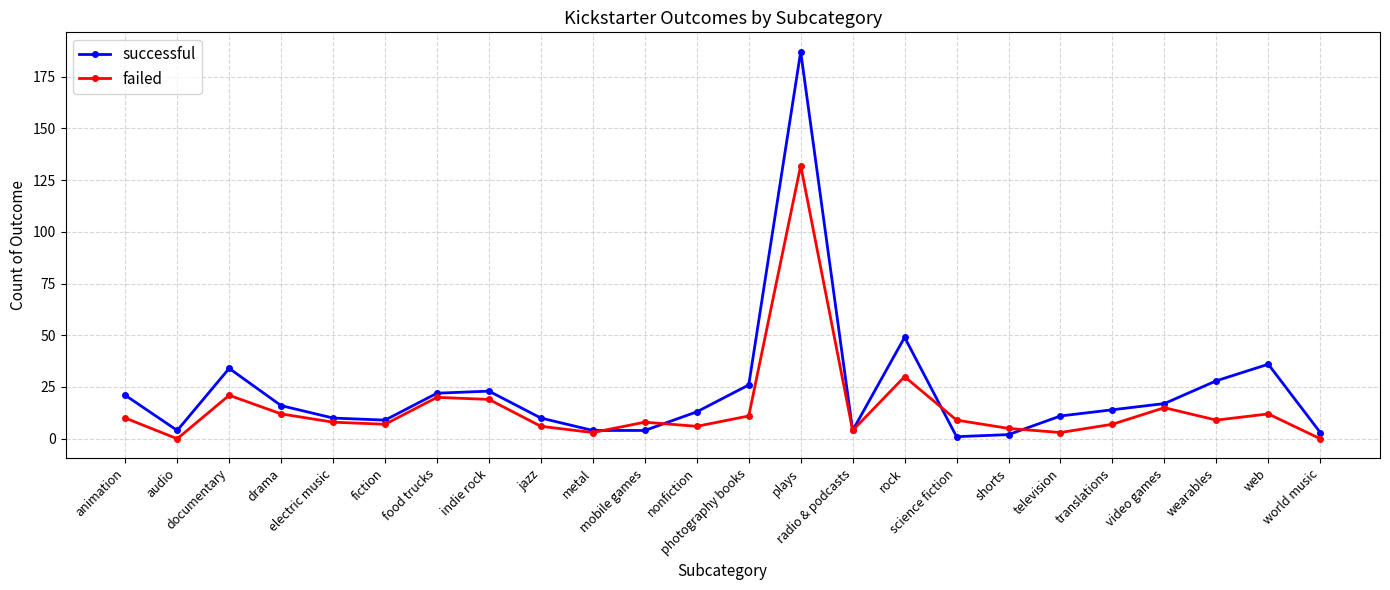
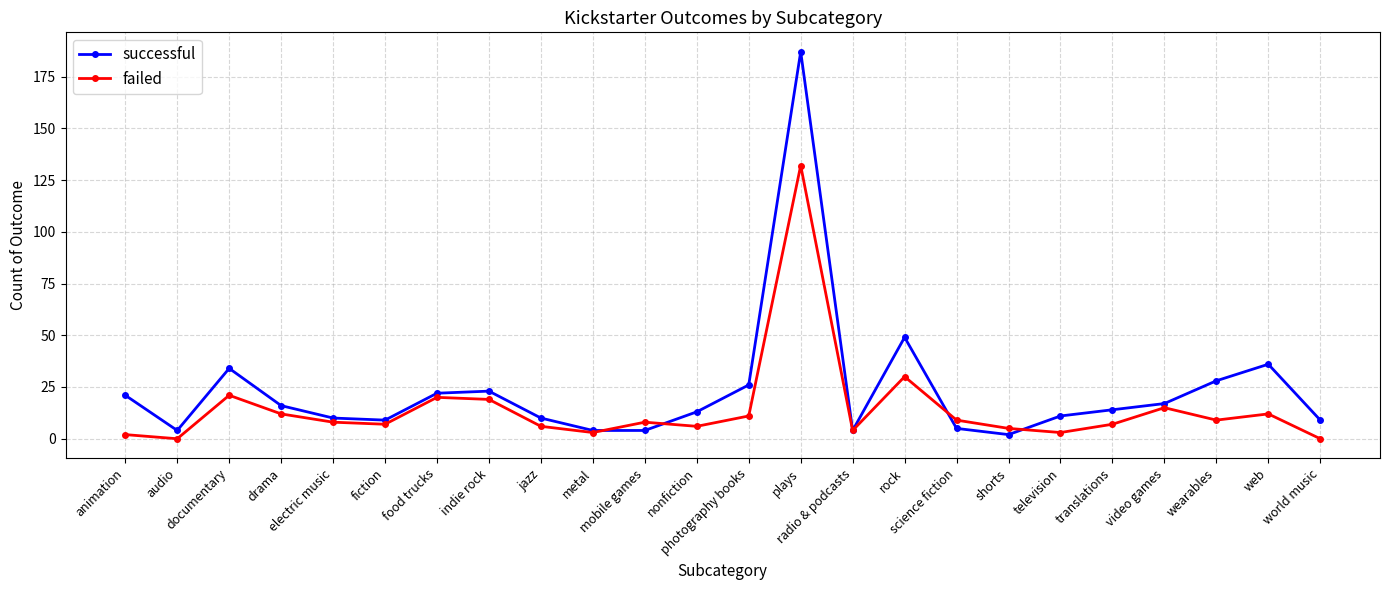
  {
    "successful": {
      "animation": 21,
      "audio": 4,
      "documentary": 34,
      "drama": 16,
      "electric music": 10,
      "fiction": 9,
      "food trucks": 22,
      "indie rock": 23,
      "jazz": 10,
      "mobile games": 4,
      "nonfiction": 13,
      "photography books": 26,
      "plays": 187,
      "rock": 49,
-     "science fiction": 1,
+     "science fiction": 5,
      "shorts": 2,
      "television": 11,
      "translations": 14,
      "video games": 17,
      "wearables": 28,
      "web": 36,
-     "world music": 3
+     "world music": 9
    },
    "failed": {
-     "animation": 10,
+     "animation": 2,
      "audio": 0,
      "documentary": 21,
      "drama": 12,
      "electric music": 8,
      "fiction": 7,
      "food trucks": 20,
      "indie rock": 19,
      "jazz": 6,
      "mobile games": 8,
      "nonfiction": 6,
      "photography books": 11,
      "plays": 132,
      "rock": 30,
      "science fiction": 9,
      "shorts": 5,
      "television": 3,
      "translations": 7,
      "video games": 15,
      "wearables": 9,
      "web": 12,
      "world music": 0
    }
  }
